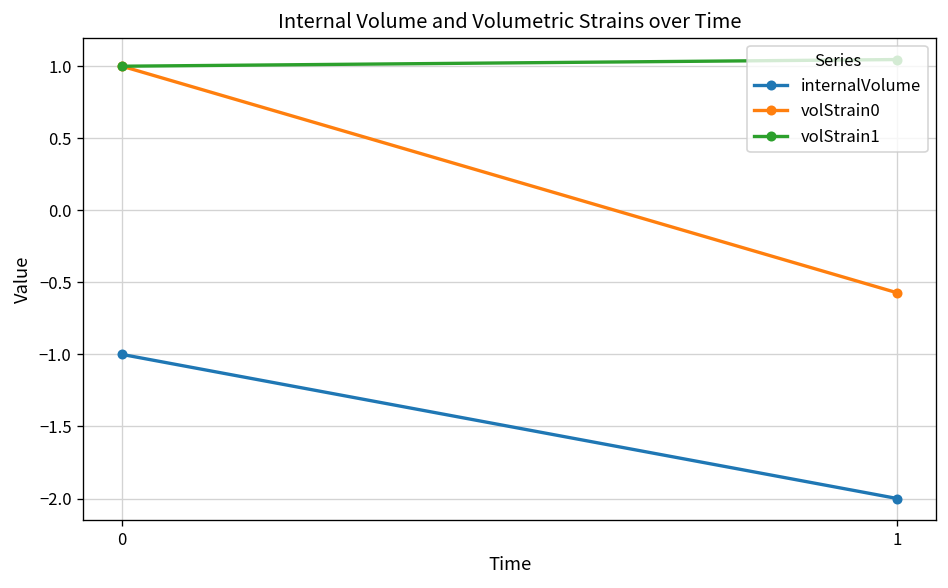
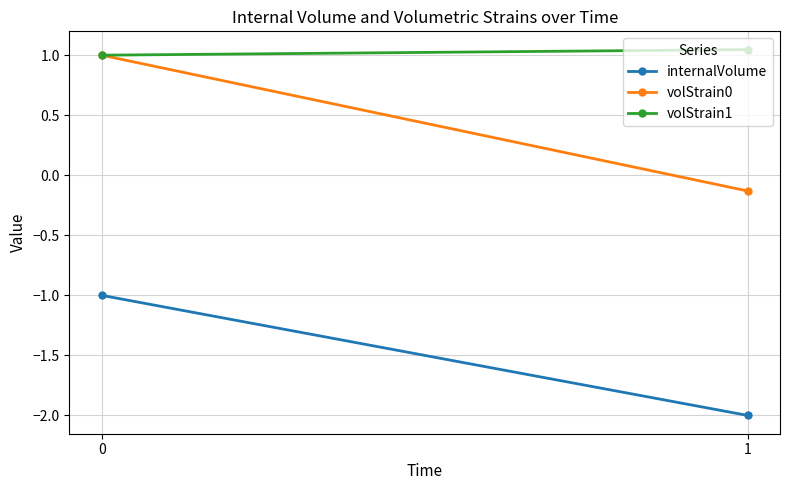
  {
    "internalVolume": {
      "0": -1.00,
      "1": -2.00
    },
    "volStrain0": {
-     "1": -0.57
+     "1": -0.13
    }
  }
